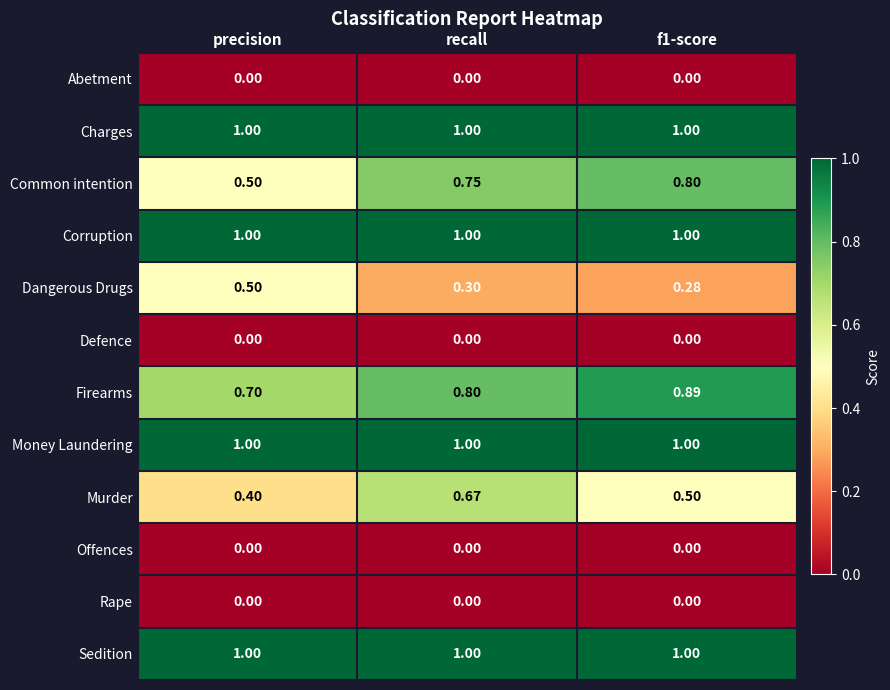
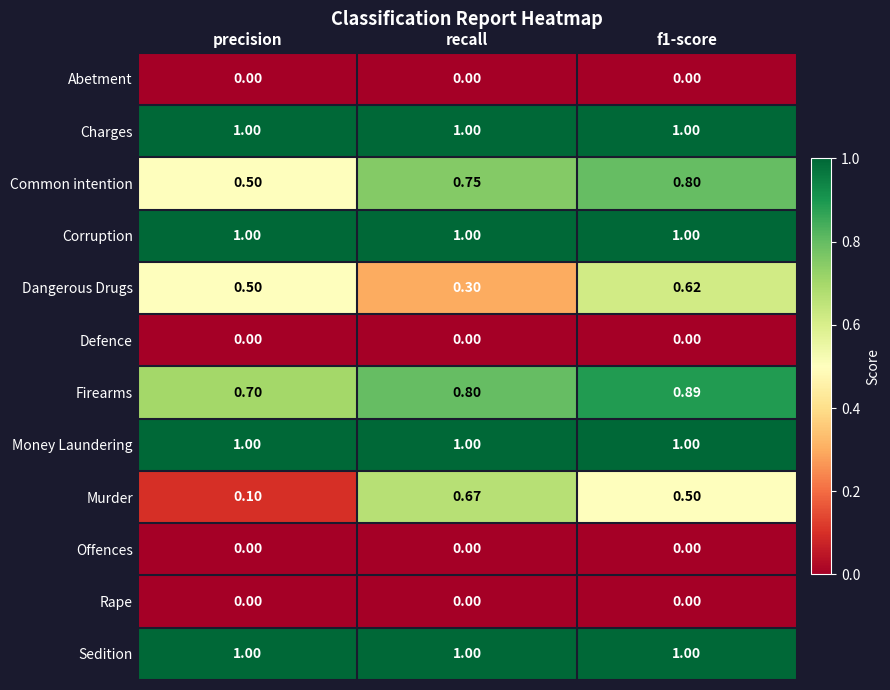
  {
    "Abetment": {
      "precision": 0.00,
      "recall": 0.00,
      "f1-score": 0.00
    },
    "Charges": {
      "precision": 1.00,
      "recall": 1.00,
      "f1-score": 1.00
    },
    "Common intention": {
      "precision": 0.50,
      "recall": 0.75,
      "f1-score": 0.80
    },
    "Corruption": {
      "precision": 1.00,
      "recall": 1.00,
      "f1-score": 1.00
    },
    "Dangerous Drugs": {
      "precision": 0.50,
      "recall": 0.30,
-     "f1-score": 0.28
+     "f1-score": 0.62
    },
    "Defence": {
      "precision": 0.00,
      "recall": 0.00,
      "f1-score": 0.00
    },
    "Firearms": {
      "precision": 0.70,
      "recall": 0.80,
      "f1-score": 0.89
    },
    "Money Laundering": {
      "precision": 1.00,
      "recall": 1.00,
      "f1-score": 1.00
    },
    "Murder": {
-     "precision": 0.40,
+     "precision": 0.10,
      "recall": 0.67,
      "f1-score": 0.50
    },
    "Offences": {
      "precision": 0.00,
      "recall": 0.00,
      "f1-score": 0.00
    },
    "Rape": {
      "precision": 0.00,
      "recall": 0.00,
      "f1-score": 0.00
    },
    "Sedition": {
      "precision": 1.00,
      "recall": 1.00,
      "f1-score": 1.00
    }
  }
